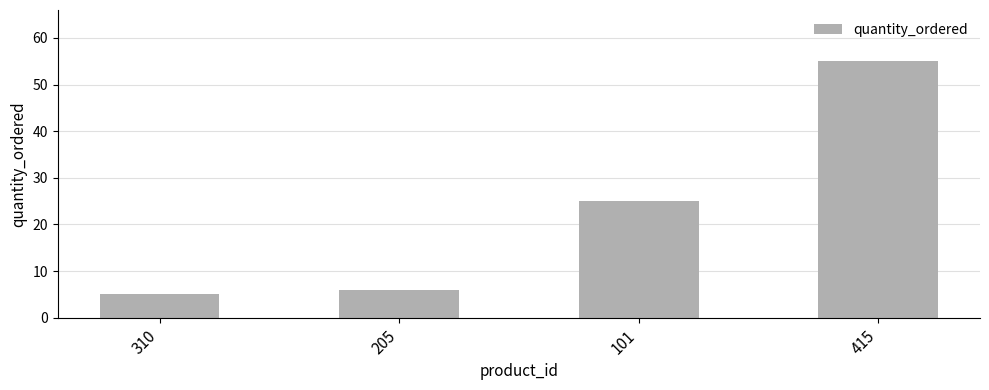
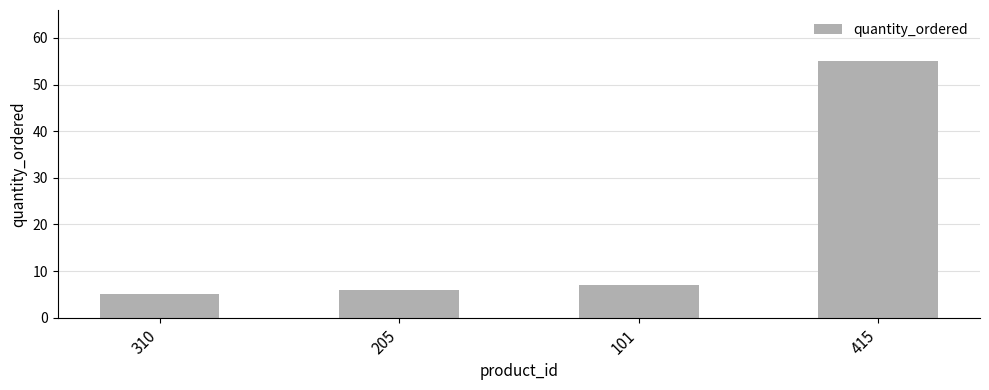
  {
    "310": 5,
    "205": 6,
-   "101": 25,
+   "101": 7,
    "415": 55
  }
